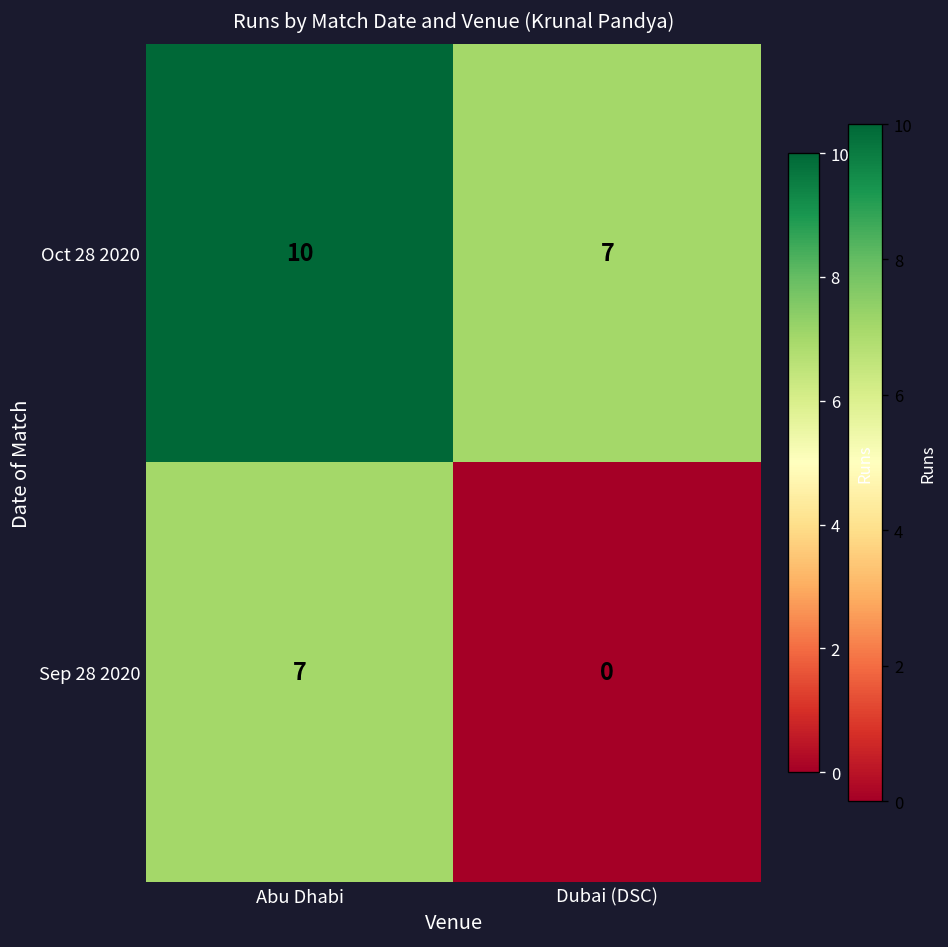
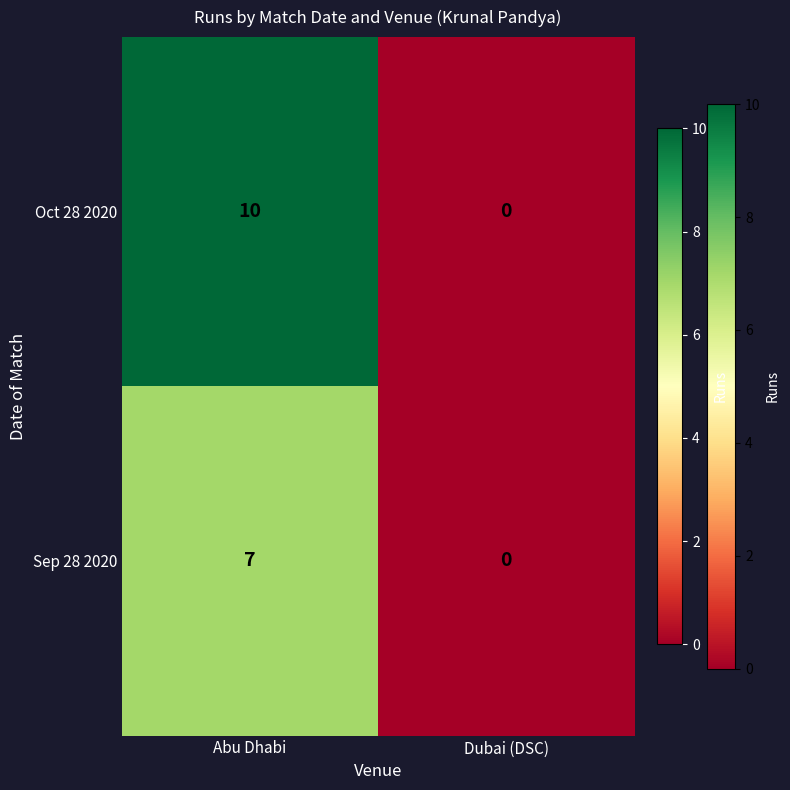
  {
    "Oct 28 2020": {
      "Abu Dhabi": 10,
-     "Dubai (DSC)": 7
+     "Dubai (DSC)": 0
    },
    "Sep 28 2020": {
      "Abu Dhabi": 7,
      "Dubai (DSC)": 0
    }
  }
